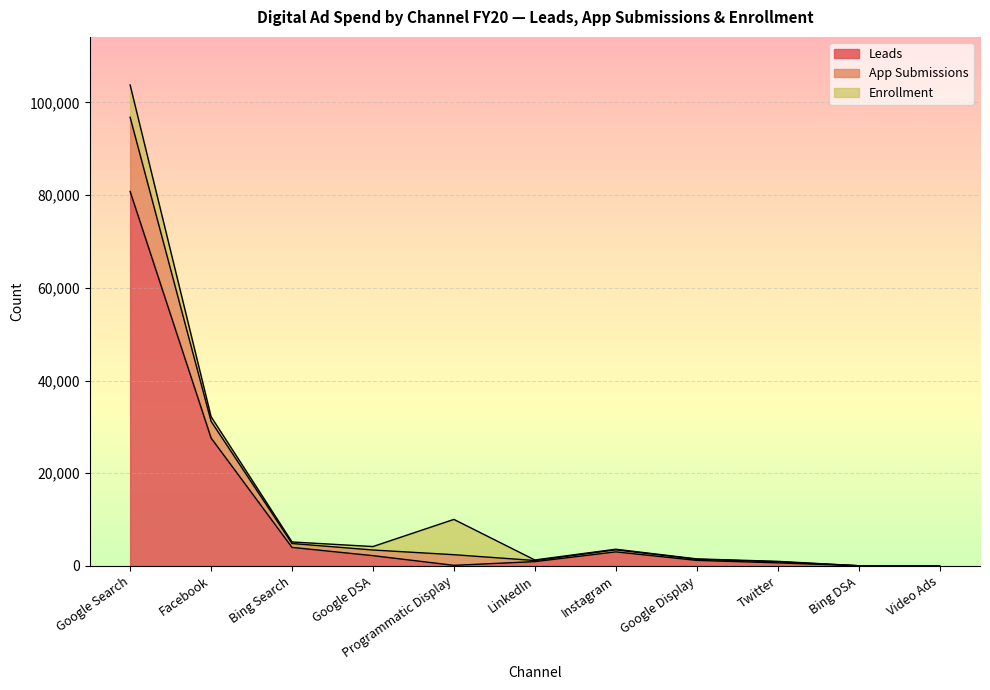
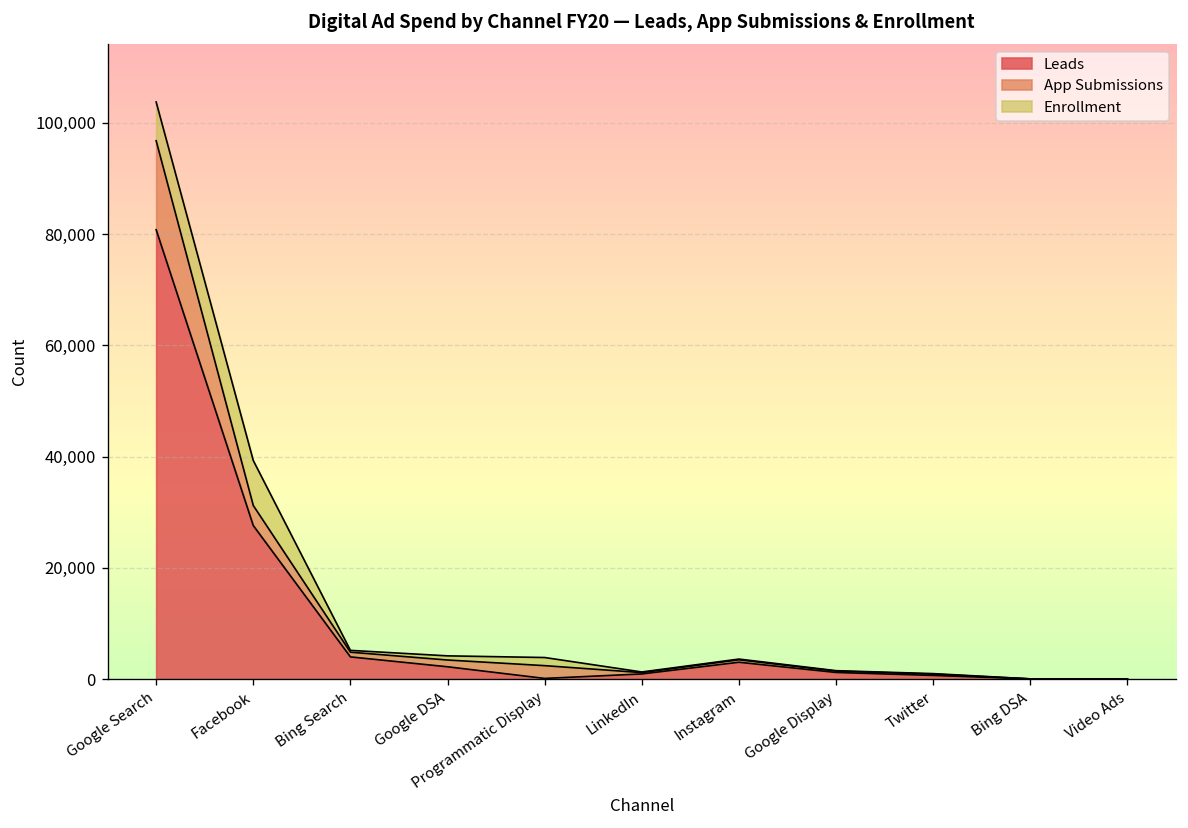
  {
    "Enrollment": {
      "Google Search": "7,000",
-     "Facebook": "1,000",
+     "Facebook": "8,000",
      "Google DSA": "1,000",
-     "Programmatic Display": "8,000"
+     "Programmatic Display": "1,000"
    }
  }
